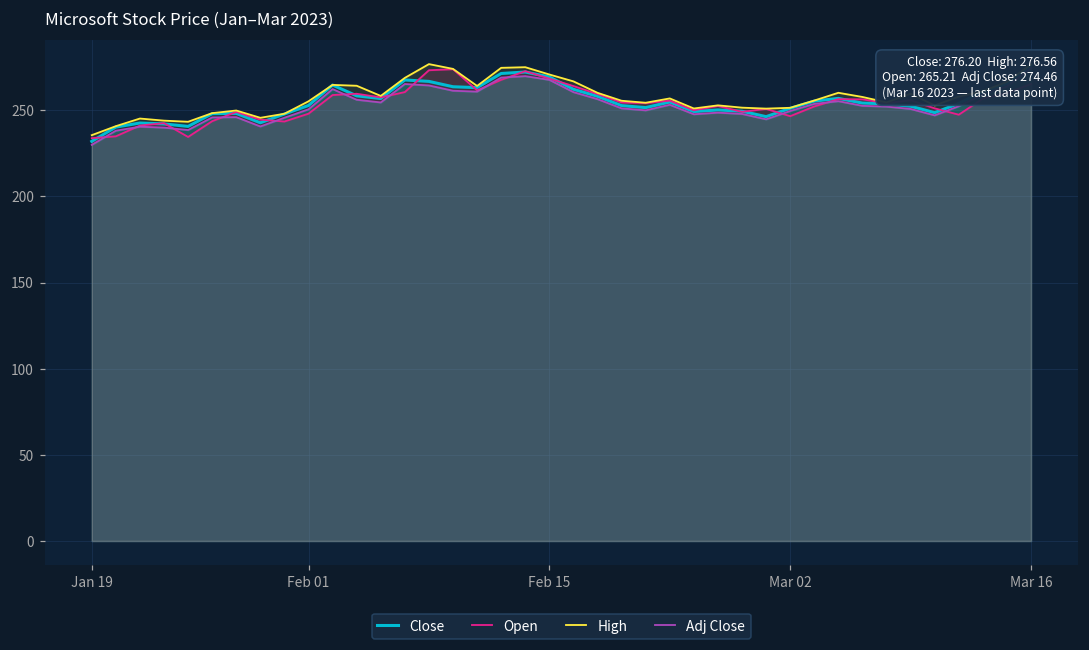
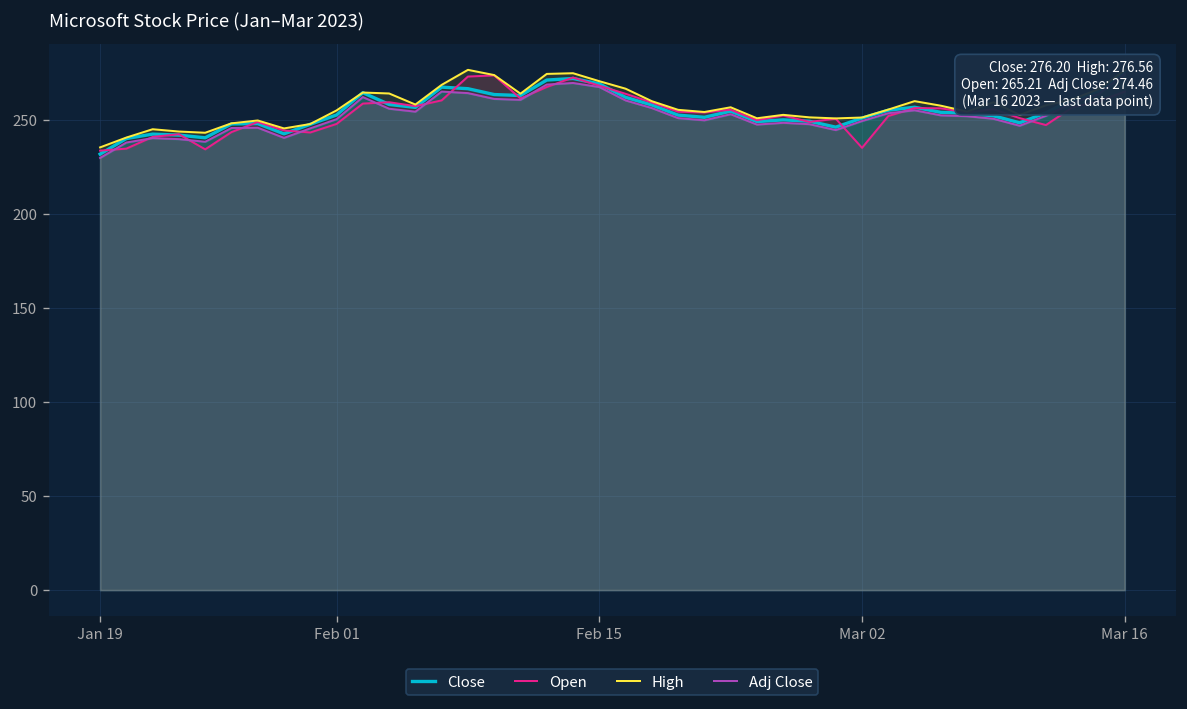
  {
    "Close": {
      "Jan 19": 232,
      "Feb 01": 253
    },
    "Open": {
      "Jan 19": 234,
      "Feb 01": 248,
-     "Mar 02": 247
+     "Mar 02": 235
    },
    "High": {
      "Jan 19": 236,
      "Feb 01": 255
    },
    "Adj Close": {
      "Jan 19": 230,
      "Feb 01": 251
    }
  }
